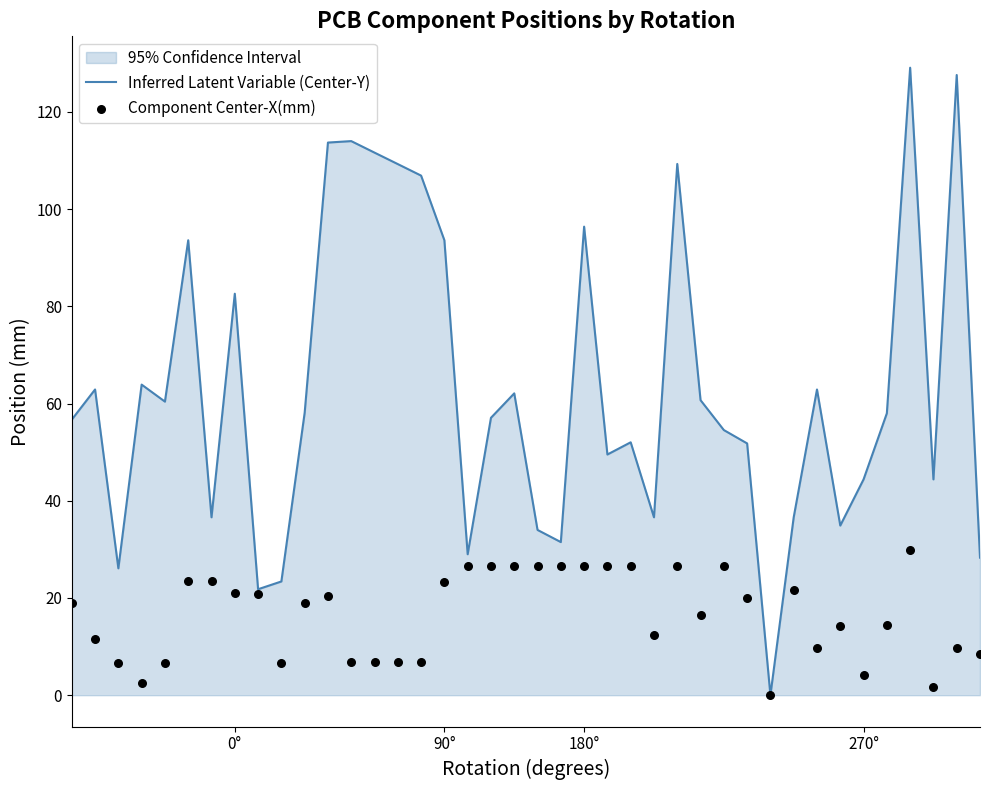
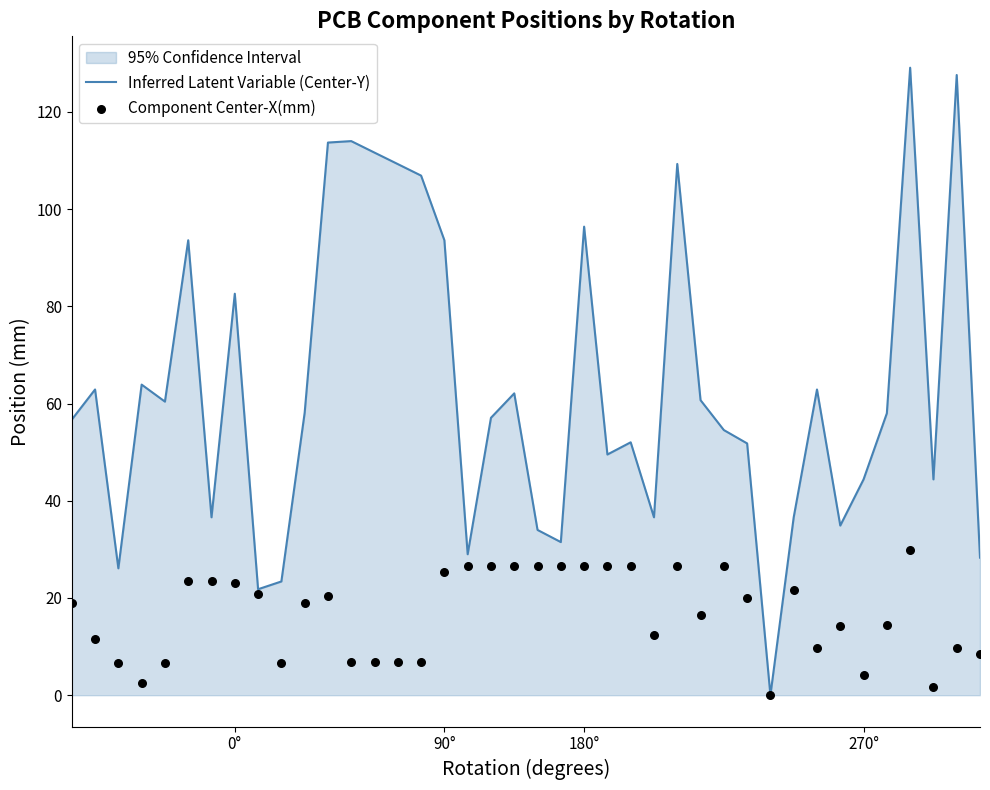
  {
    "95% Confidence Interval": {
      "0°": 83,
      "90°": 94,
      "180°": 96,
      "270°": 44
    },
    "Component Center-X(mm)": {
-     "0°": 21,
-     "90°": 23
+     "0°": 23,
+     "90°": 25
    }
  }
